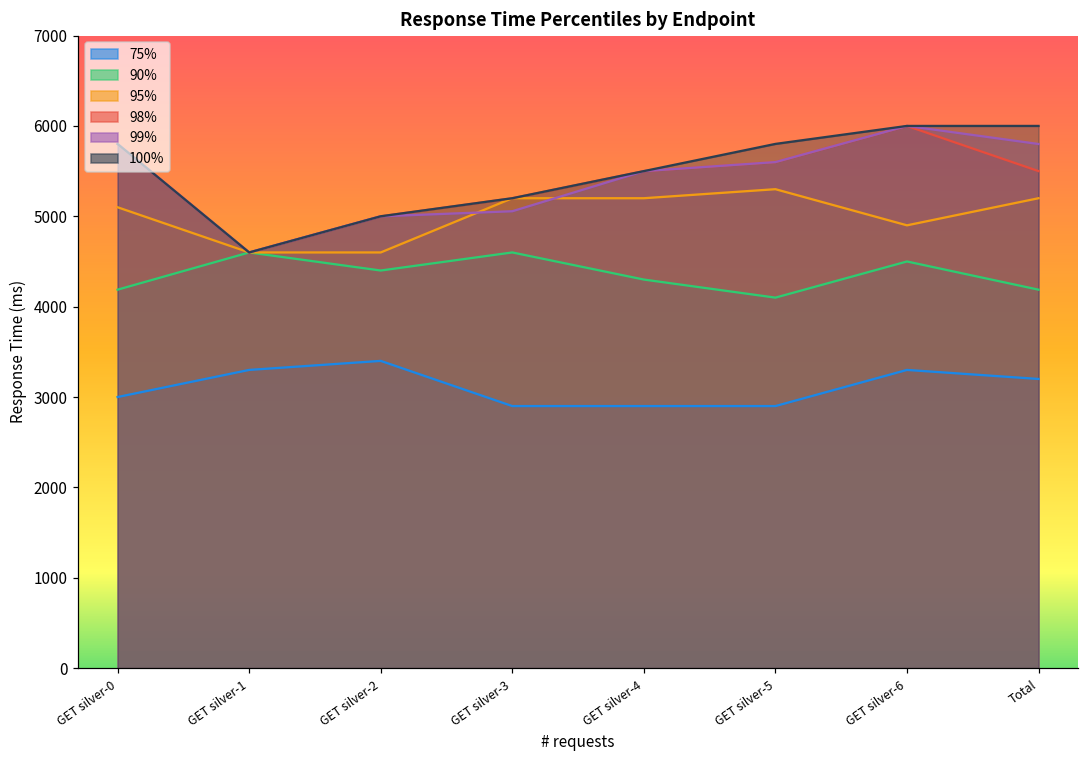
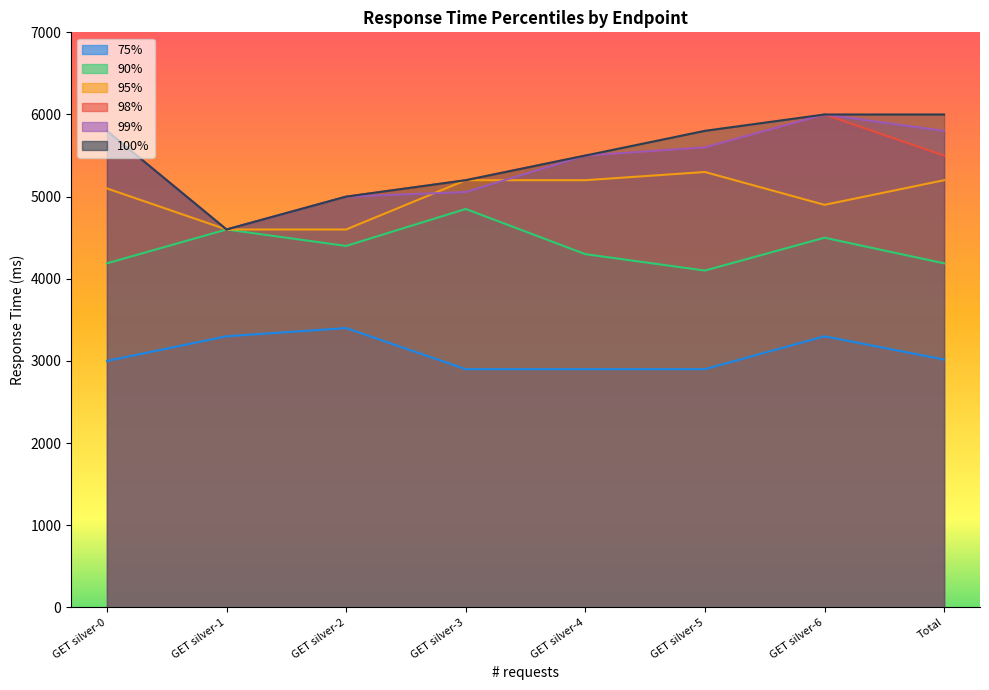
  {
    "75%": {
      "GET silver-0": 3000,
      "GET silver-1": 3300,
      "GET silver-2": 3400,
      "GET silver-3": 2900,
      "GET silver-4": 2900,
      "GET silver-5": 2900,
      "GET silver-6": 3300,
-     "Total": 3200
+     "Total": 3000
    },
    "90%": {
      "GET silver-0": 4200,
      "GET silver-2": 4400,
-     "GET silver-3": 4600,
+     "GET silver-3": 4900,
      "GET silver-4": 4300,
      "GET silver-5": 4100,
      "GET silver-6": 4500,
      "Total": 4200
    },
    "99%": {
      "GET silver-3": 5100,
      "Total": 5800
    },
    "100%": {
      "GET silver-5": 5800,
      "Total": 6000
    }
  }
